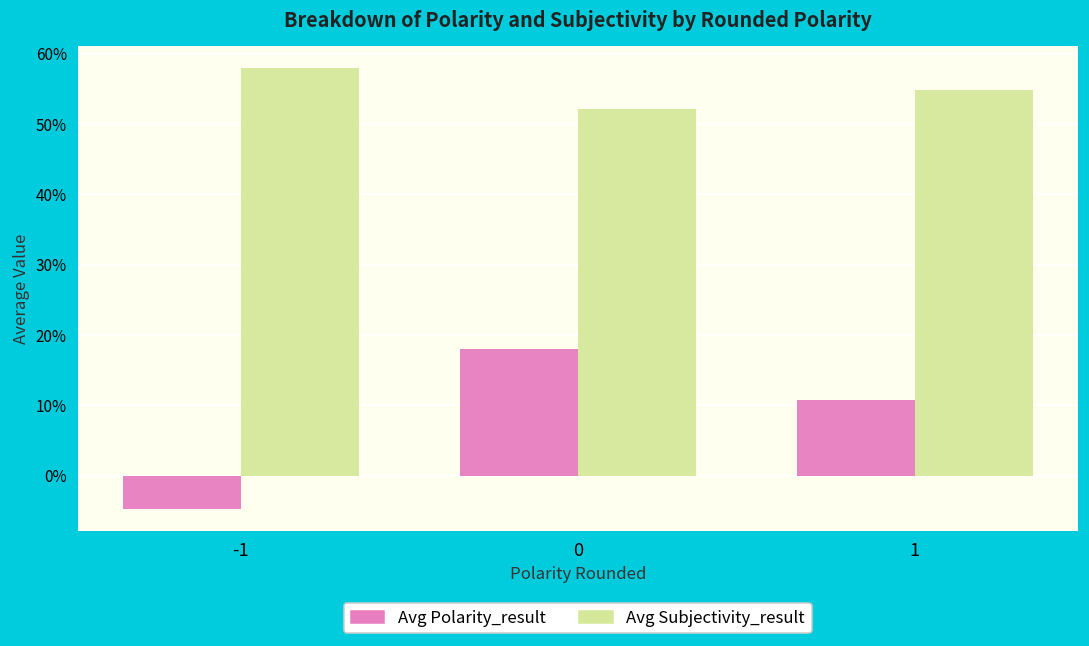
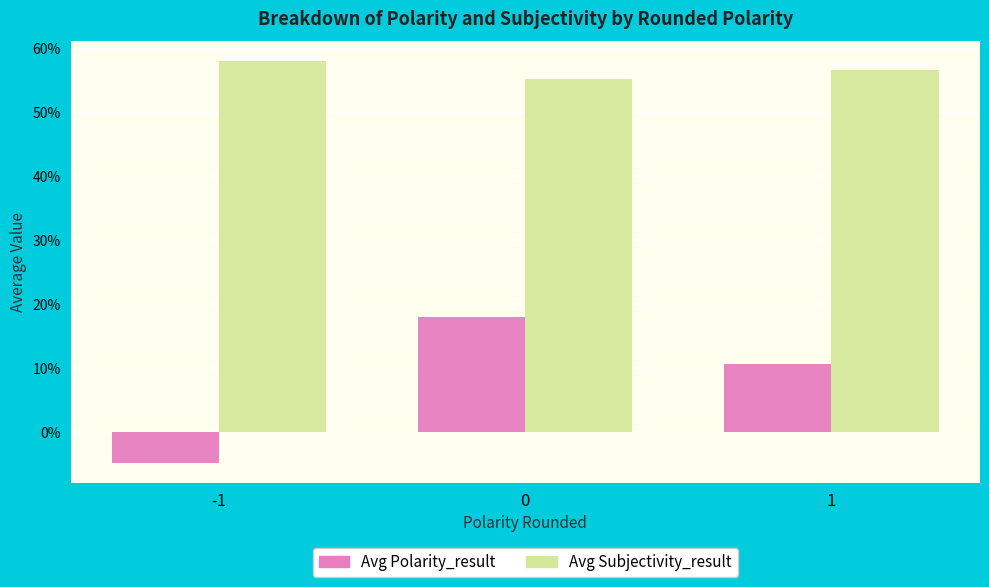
  {
    "Avg Polarity_result": {
      "-1": "-5%",
      "0": "18%",
      "1": "11%"
    },
    "Avg Subjectivity_result": {
      "-1": "58%",
-     "0": "52%",
-     "1": "55%"
+     "0": "55%",
+     "1": "57%"
    }
  }
